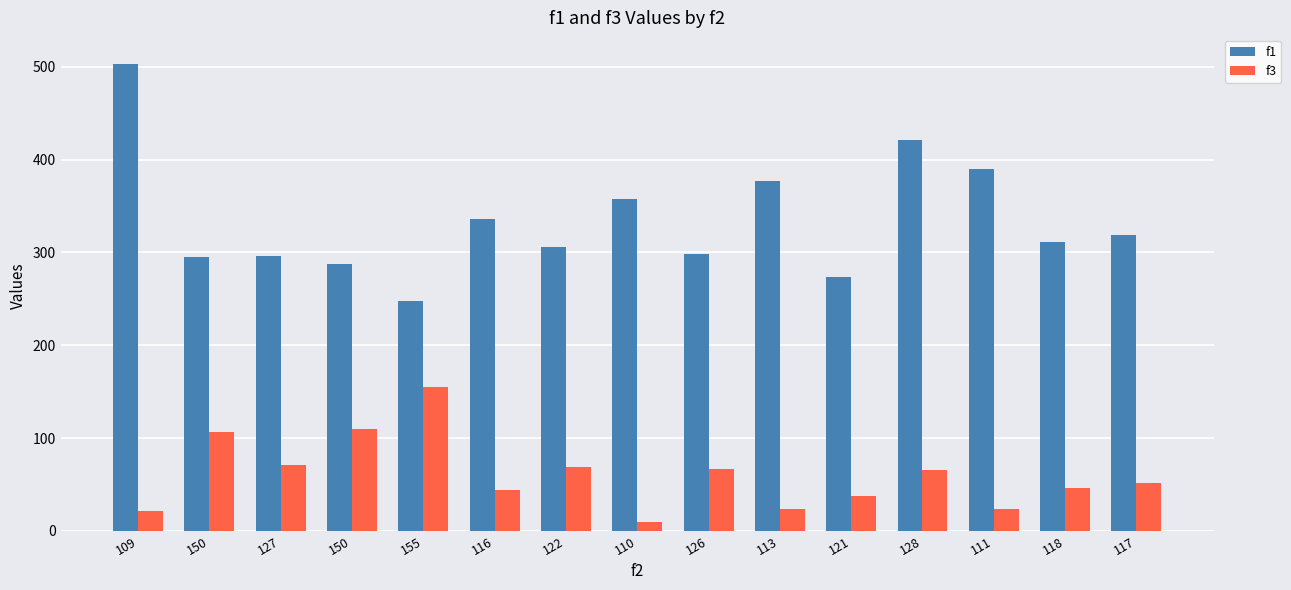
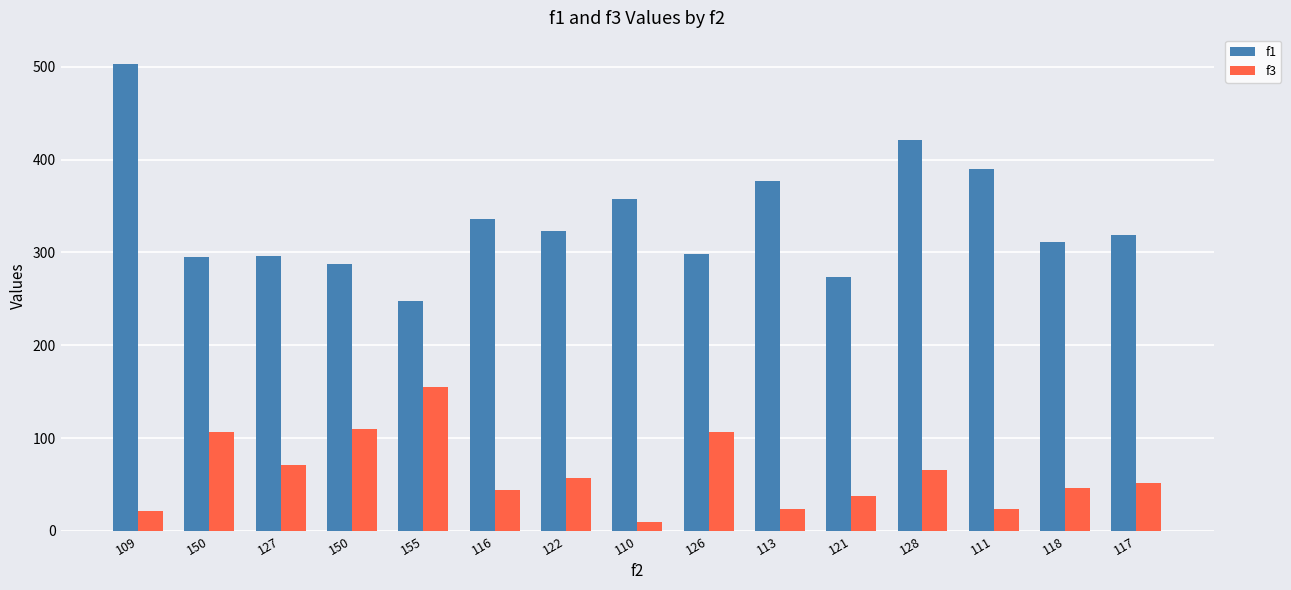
  {
    "f1": {
      "109": 500,
      "127": 300,
      "155": 250,
      "116": 340,
-     "122": 310,
+     "122": 320,
      "110": 360,
      "126": 300,
      "113": 380,
      "121": 270,
      "128": 420,
      "111": 390,
      "118": 310,
      "117": 320
    },
    "f3": {
      "109": 20,
      "127": 70,
      "155": 160,
      "116": 40,
-     "122": 70,
+     "122": 60,
      "110": 10,
-     "126": 70,
+     "126": 110,
      "113": 20,
      "121": 40,
      "128": 70,
      "111": 20,
      "118": 50,
      "117": 50
    }
  }
